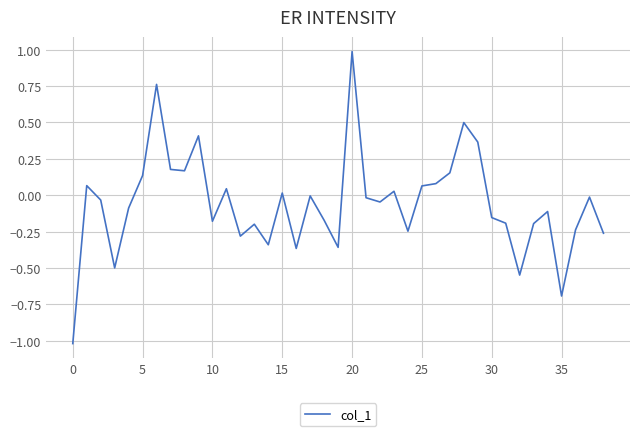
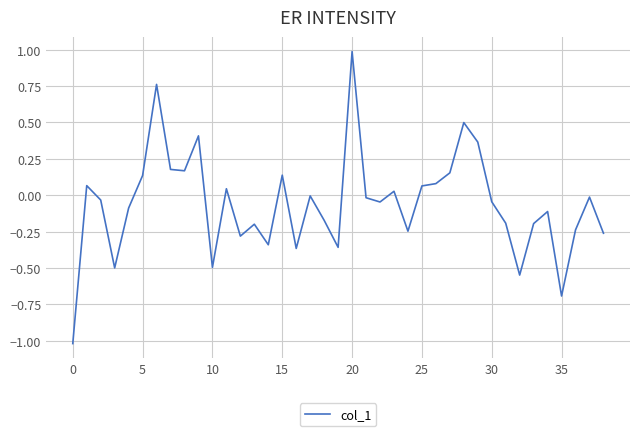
  {
    "0": -1.02,
    "5": 0.14,
-   "10": -0.18,
-   "15": 0.02,
+   "10": -0.50,
+   "15": 0.14,
    "20": 0.99,
    "25": 0.06,
-   "30": -0.15,
+   "30": -0.04,
    "35": -0.69
  }
